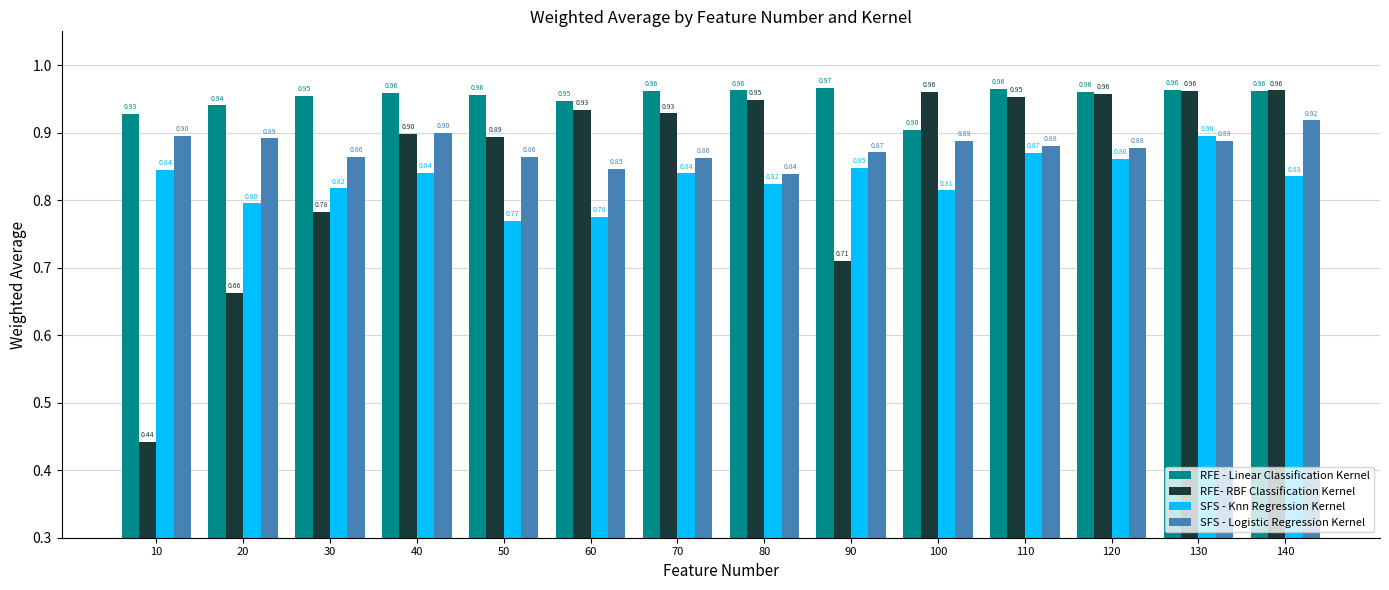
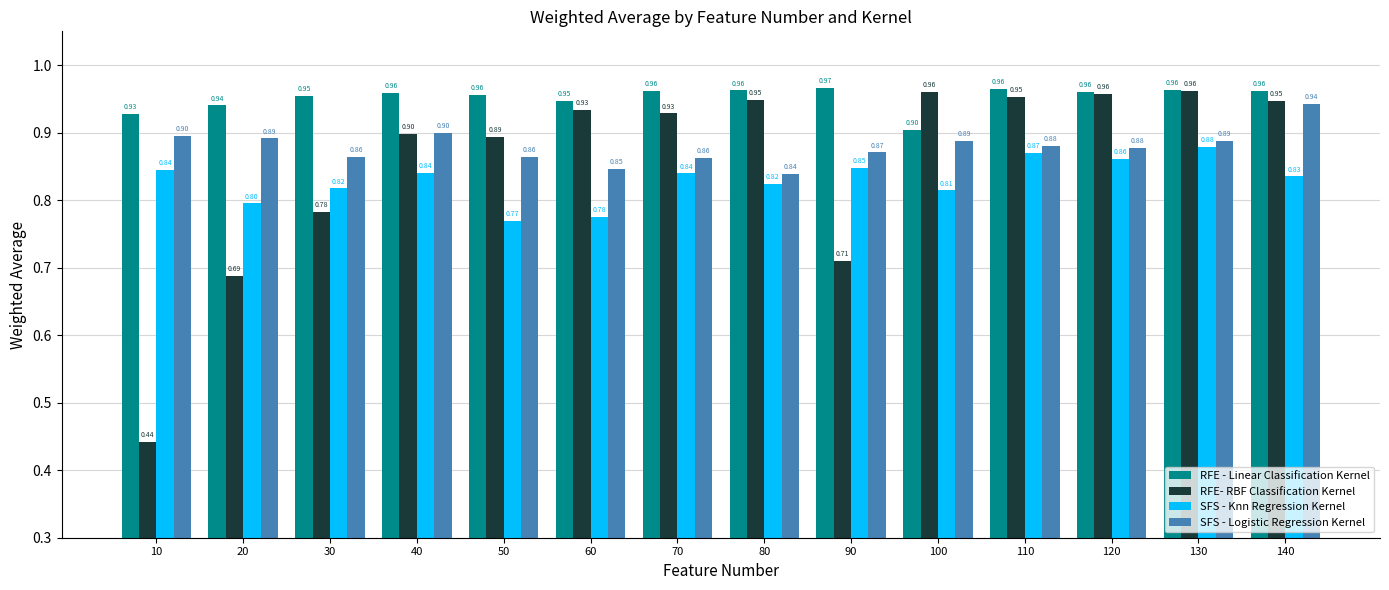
  {
    "RFE - Linear Classification Kernel": {
      "10": 0.93,
      "20": 0.94,
      "30": 0.95,
      "40": 0.96,
      "50": 0.96,
      "60": 0.95,
      "70": 0.96,
      "80": 0.96,
      "90": 0.97,
      "100": 0.90,
      "110": 0.96,
      "120": 0.96,
      "130": 0.96,
      "140": 0.96
    },
    "RFE- RBF Classification Kernel": {
      "10": 0.44,
-     "20": 0.66,
+     "20": 0.69,
      "30": 0.78,
      "40": 0.90,
      "50": 0.89,
      "60": 0.93,
      "70": 0.93,
      "80": 0.95,
      "90": 0.71,
      "100": 0.96,
      "110": 0.95,
      "120": 0.96,
      "130": 0.96,
-     "140": 0.96
+     "140": 0.95
    },
    "SFS - Knn Regression Kernel": {
      "10": 0.84,
      "20": 0.80,
      "30": 0.82,
      "40": 0.84,
      "50": 0.77,
      "60": 0.78,
      "70": 0.84,
      "80": 0.82,
      "90": 0.85,
      "100": 0.81,
      "110": 0.87,
      "120": 0.86,
-     "130": 0.90,
+     "130": 0.88,
      "140": 0.83
    },
    "SFS - Logistic Regression Kernel": {
      "10": 0.90,
      "20": 0.89,
      "30": 0.86,
      "40": 0.90,
      "50": 0.86,
      "60": 0.85,
      "70": 0.86,
      "80": 0.84,
      "90": 0.87,
      "100": 0.89,
      "110": 0.88,
      "120": 0.88,
      "130": 0.89,
-     "140": 0.92
+     "140": 0.94
    }
  }
